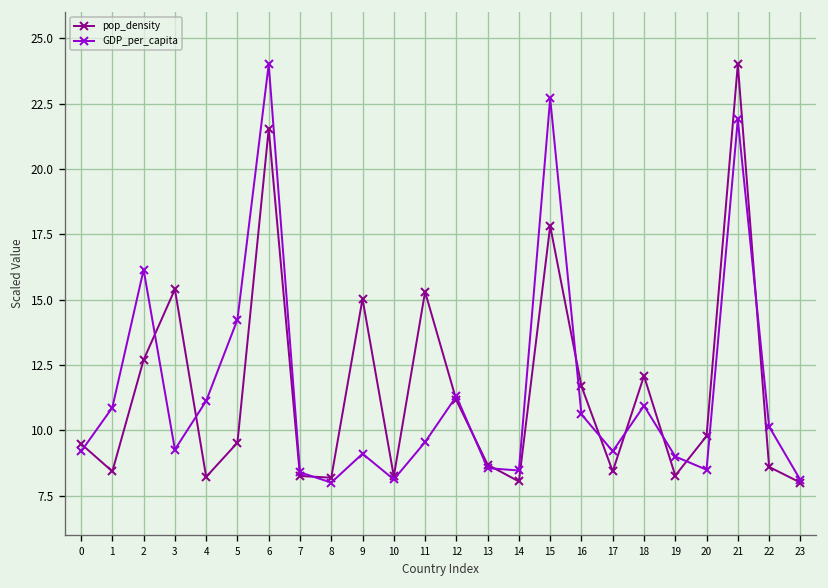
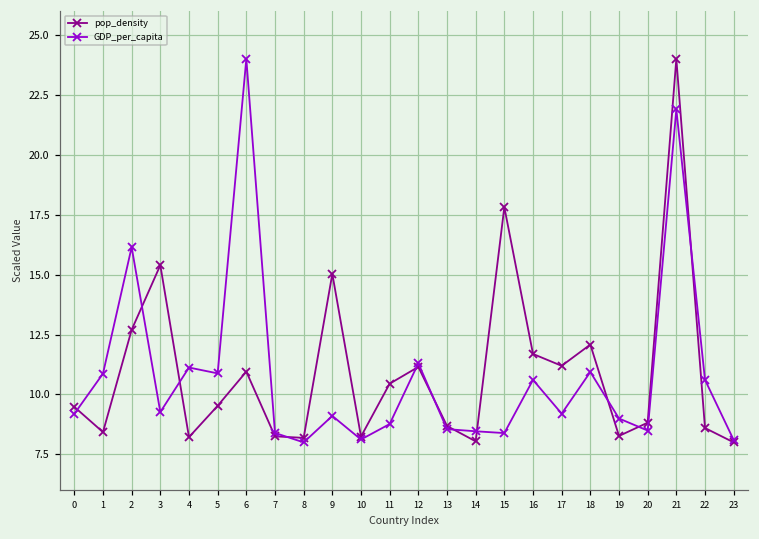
  {
    "pop_density": {
      "0": 9.5,
      "1": 8.4,
      "2": 12.7,
      "3": 15.4,
      "4": 8.2,
      "5": 9.5,
-     "6": 21.5,
+     "6": 11.0,
      "7": 8.3,
      "8": 8.2,
      "9": 15.0,
      "10": 8.2,
-     "11": 15.3,
+     "11": 10.4,
      "12": 11.1,
      "13": 8.7,
      "14": 8.0,
      "15": 17.8,
      "16": 11.7,
-     "17": 8.4,
+     "17": 11.2,
      "18": 12.1,
      "19": 8.3,
-     "20": 9.8,
+     "20": 8.8,
      "21": 24.0,
      "22": 8.6
    },
    "GDP_per_capita": {
      "0": 9.2,
      "1": 10.9,
      "2": 16.1,
      "3": 9.3,
      "4": 11.1,
-     "5": 14.2,
+     "5": 10.9,
      "6": 24.0,
      "7": 8.4,
      "8": 8.0,
      "9": 9.1,
      "10": 8.1,
-     "11": 9.5,
+     "11": 8.8,
      "12": 11.3,
      "13": 8.6,
      "14": 8.5,
-     "15": 22.7,
+     "15": 8.4,
      "16": 10.6,
      "17": 9.2,
      "18": 10.9,
      "19": 9.0,
      "20": 8.5,
      "21": 21.9,
-     "22": 10.1
+     "22": 10.6
    }
  }
